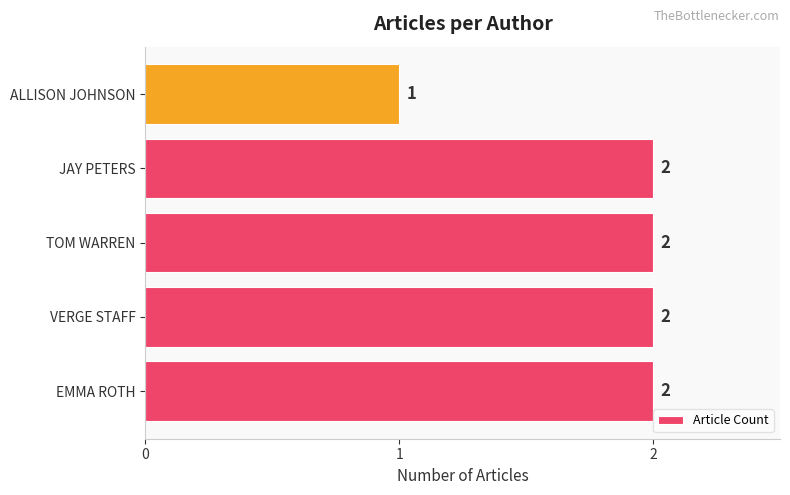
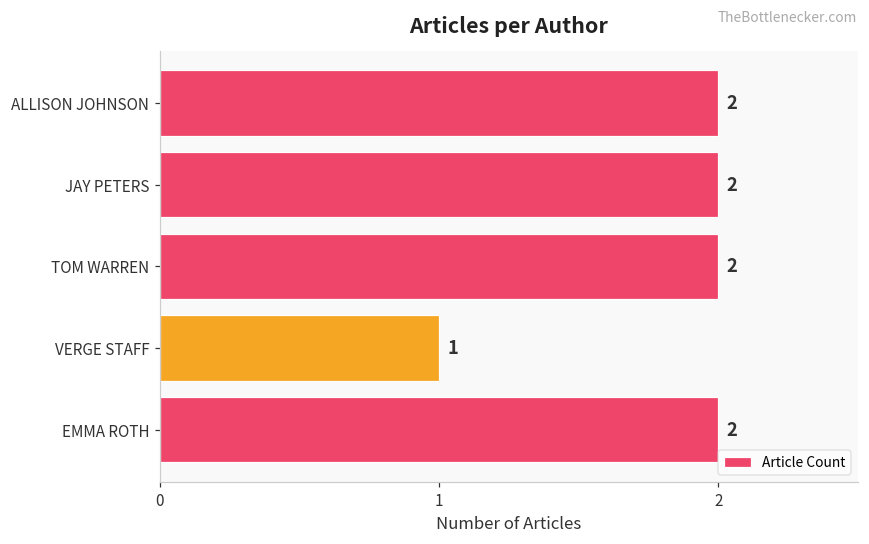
  {
-   "ALLISON JOHNSON": 1,
+   "ALLISON JOHNSON": 2,
    "JAY PETERS": 2,
    "TOM WARREN": 2,
-   "VERGE STAFF": 2,
+   "VERGE STAFF": 1,
    "EMMA ROTH": 2
  }
